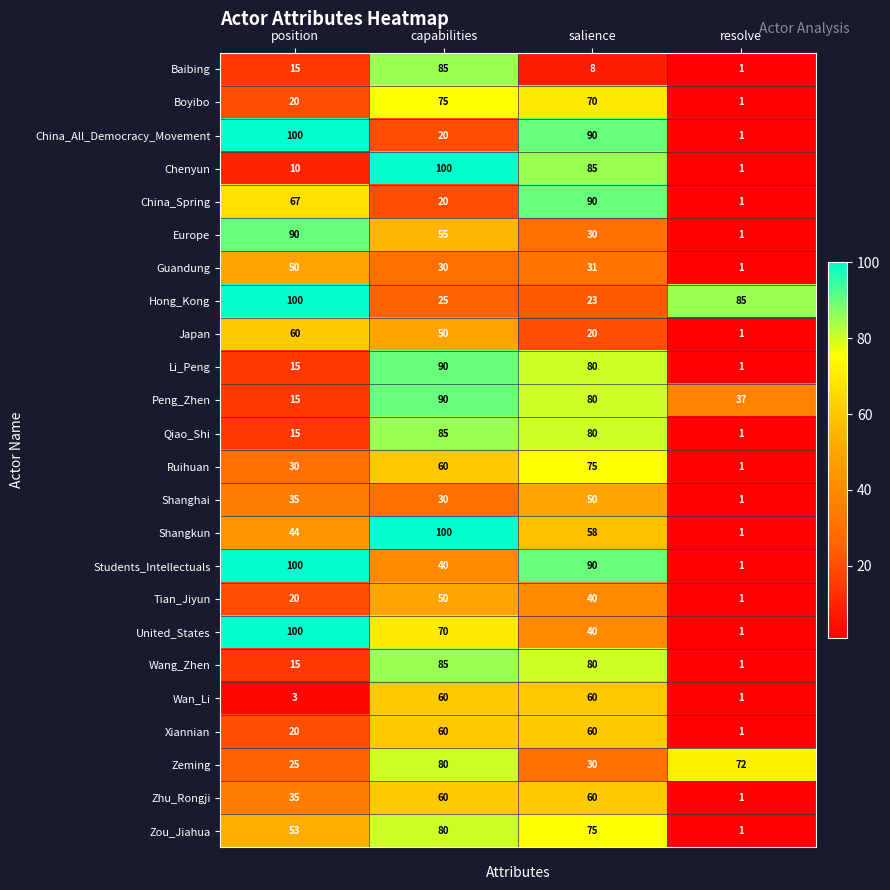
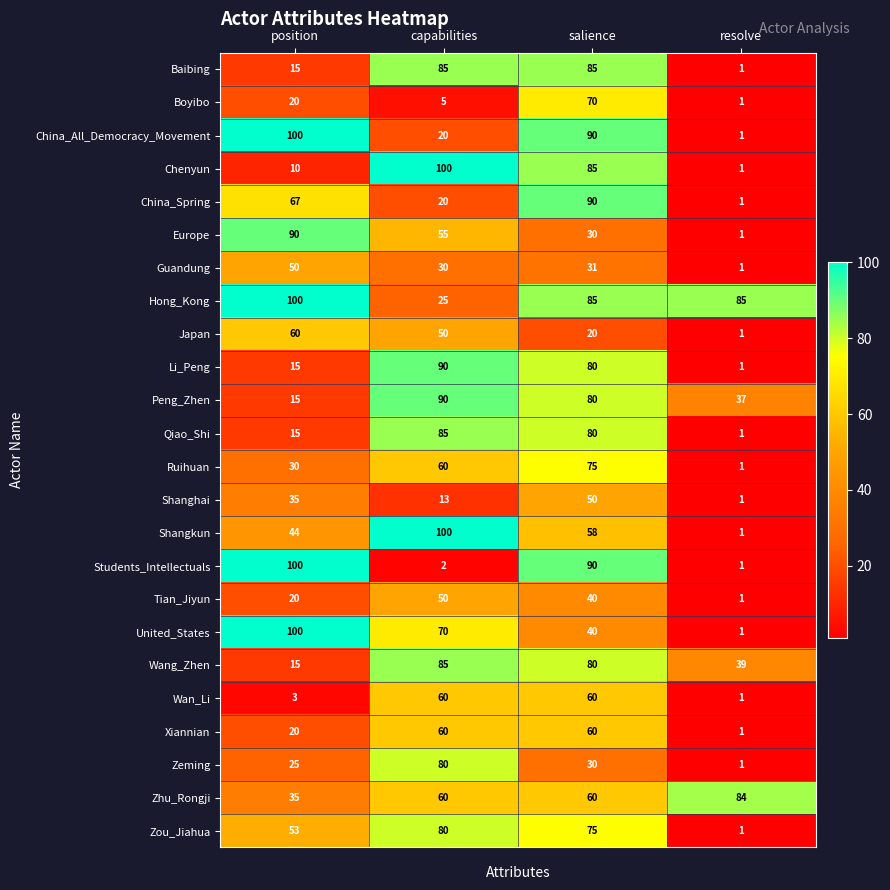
  {
    "Baibing": {
      "position": 15,
      "capabilities": 85,
-     "salience": 8,
+     "salience": 85,
      "resolve": 1
    },
    "Boyibo": {
      "position": 20,
-     "capabilities": 75,
+     "capabilities": 5,
      "salience": 70,
      "resolve": 1
    },
    "China_All_Democracy_Movement": {
      "position": 100,
      "capabilities": 20,
      "salience": 90,
      "resolve": 1
    },
    "Chenyun": {
      "position": 10,
      "capabilities": 100,
      "salience": 85,
      "resolve": 1
    },
    "China_Spring": {
      "position": 67,
      "capabilities": 20,
      "salience": 90,
      "resolve": 1
    },
    "Europe": {
      "position": 90,
      "capabilities": 55,
      "salience": 30,
      "resolve": 1
    },
    "Guandung": {
      "position": 50,
      "capabilities": 30,
      "salience": 31,
      "resolve": 1
    },
    "Hong_Kong": {
      "position": 100,
      "capabilities": 25,
-     "salience": 23,
+     "salience": 85,
      "resolve": 85
    },
    "Japan": {
      "position": 60,
      "capabilities": 50,
      "salience": 20,
      "resolve": 1
    },
    "Li_Peng": {
      "position": 15,
      "capabilities": 90,
      "salience": 80,
      "resolve": 1
    },
    "Peng_Zhen": {
      "position": 15,
      "capabilities": 90,
      "salience": 80,
      "resolve": 37
    },
    "Qiao_Shi": {
      "position": 15,
      "capabilities": 85,
      "salience": 80,
      "resolve": 1
    },
    "Ruihuan": {
      "position": 30,
      "capabilities": 60,
      "salience": 75,
      "resolve": 1
    },
    "Shanghai": {
      "position": 35,
-     "capabilities": 30,
+     "capabilities": 13,
      "salience": 50,
      "resolve": 1
    },
    "Shangkun": {
      "position": 44,
      "capabilities": 100,
      "salience": 58,
      "resolve": 1
    },
    "Students_Intellectuals": {
      "position": 100,
-     "capabilities": 40,
+     "capabilities": 2,
      "salience": 90,
      "resolve": 1
    },
    "Tian_Jiyun": {
      "position": 20,
      "capabilities": 50,
      "salience": 40,
      "resolve": 1
    },
    "United_States": {
      "position": 100,
      "capabilities": 70,
      "salience": 40,
      "resolve": 1
    },
    "Wang_Zhen": {
      "position": 15,
      "capabilities": 85,
      "salience": 80,
-     "resolve": 1
+     "resolve": 39
    },
    "Wan_Li": {
      "position": 3,
      "capabilities": 60,
      "salience": 60,
      "resolve": 1
    },
    "Xiannian": {
      "position": 20,
      "capabilities": 60,
      "salience": 60,
      "resolve": 1
    },
    "Zeming": {
      "position": 25,
      "capabilities": 80,
      "salience": 30,
-     "resolve": 72
+     "resolve": 1
    },
    "Zhu_Rongji": {
      "position": 35,
      "capabilities": 60,
      "salience": 60,
-     "resolve": 1
+     "resolve": 84
    },
    "Zou_Jiahua": {
      "position": 53,
      "capabilities": 80,
      "salience": 75,
      "resolve": 1
    }
  }
